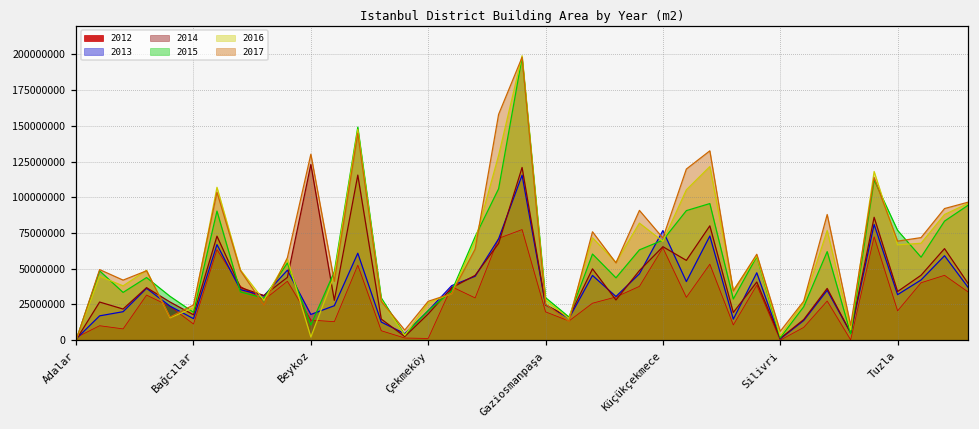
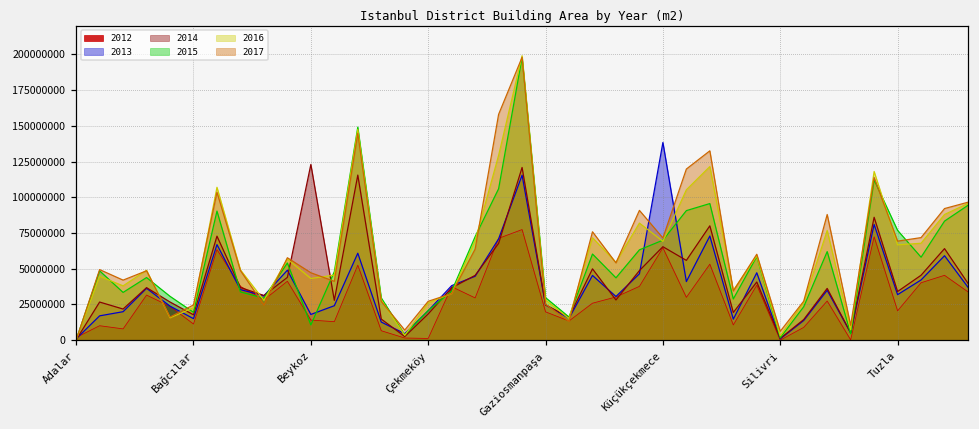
  {
    "2012": {
      "Bağcılar": 11000000,
      "Beykoz": 14000000,
      "Çekmeköy": 1000000,
      "Gaziosmanpaşa": 20000000,
      "Tuzla": 21000000
    },
    "2013": {
      "Bağcılar": 15000000,
      "Beykoz": 18000000,
-     "Küçükçekmece": 77000000,
+     "Küçükçekmece": 138000000,
      "Tuzla": 32000000
    },
    "2014": {
      "Beykoz": 123000000,
      "Çekmeköy": 18000000,
      "Tuzla": 34000000
    },
    "2015": {
      "Beykoz": 11000000,
      "Tuzla": 77000000
    },
    "2016": {
-     "Beykoz": 2000000,
+     "Beykoz": 43000000,
      "Tuzla": 67000000
    },
    "2017": {
-     "Beykoz": 130000000,
+     "Beykoz": 47000000,
      "Silivri": 6000000,
      "Tuzla": 69000000
    }
  }
